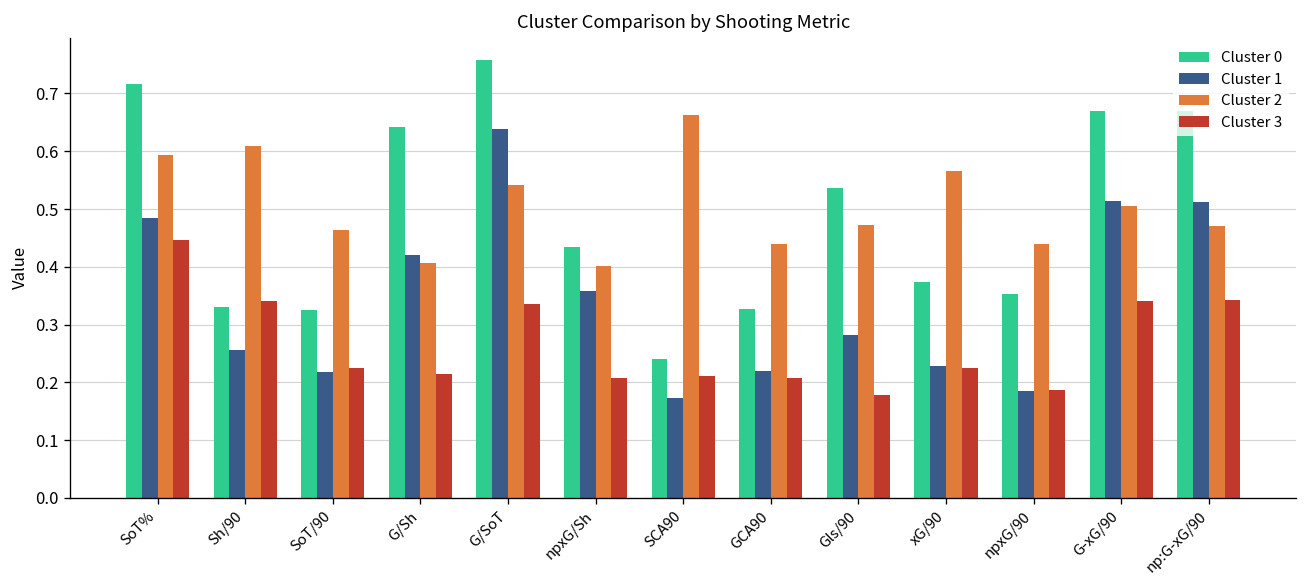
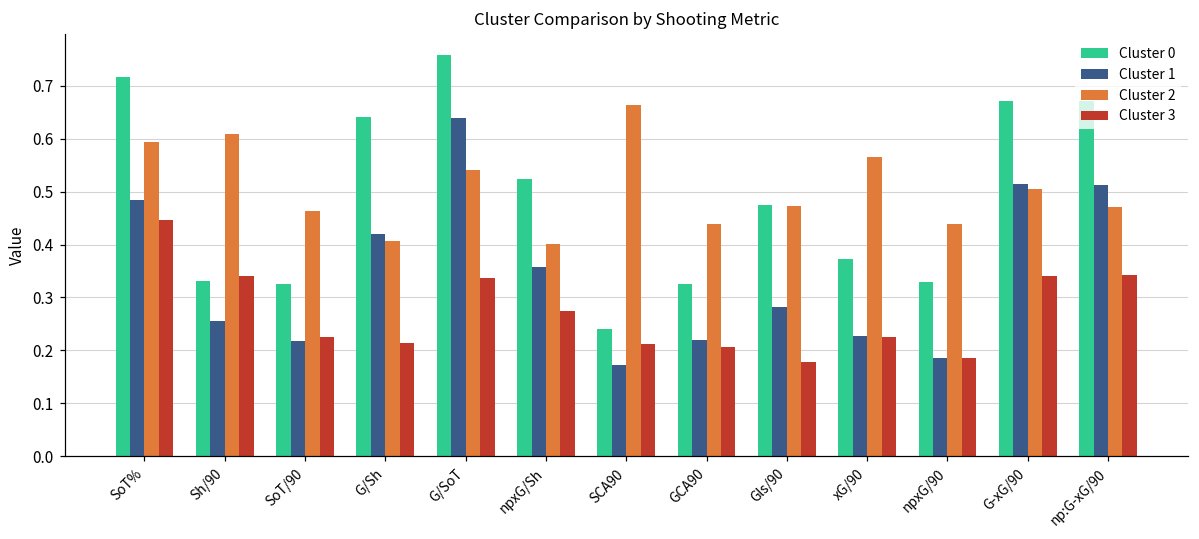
  {
    "Cluster 0": {
      "SoT%": 0.72,
      "Sh/90": 0.33,
      "SoT/90": 0.33,
      "G/Sh": 0.64,
      "G/SoT": 0.76,
-     "npxG/Sh": 0.43,
+     "npxG/Sh": 0.52,
      "SCA90": 0.24,
      "GCA90": 0.33,
-     "Gls/90": 0.54,
+     "Gls/90": 0.48,
      "xG/90": 0.37,
-     "npxG/90": 0.35,
+     "npxG/90": 0.33,
      "G-xG/90": 0.67
    },
    "Cluster 1": {
      "SoT%": 0.48,
      "Sh/90": 0.26,
      "SoT/90": 0.22,
      "G/Sh": 0.42,
      "G/SoT": 0.64,
      "npxG/Sh": 0.36,
      "SCA90": 0.17,
      "GCA90": 0.22,
      "Gls/90": 0.28,
      "xG/90": 0.23,
      "npxG/90": 0.18,
      "G-xG/90": 0.51,
      "np:G-xG/90": 0.51
    },
    "Cluster 2": {
      "SoT%": 0.59,
      "Sh/90": 0.61,
      "SoT/90": 0.46,
      "G/Sh": 0.41,
      "G/SoT": 0.54,
      "npxG/Sh": 0.40,
      "SCA90": 0.66,
      "GCA90": 0.44,
      "Gls/90": 0.47,
      "xG/90": 0.57,
      "npxG/90": 0.44,
      "G-xG/90": 0.50,
      "np:G-xG/90": 0.47
    },
    "Cluster 3": {
      "SoT%": 0.45,
      "Sh/90": 0.34,
      "SoT/90": 0.23,
      "G/Sh": 0.21,
      "G/SoT": 0.34,
-     "npxG/Sh": 0.21,
+     "npxG/Sh": 0.27,
      "SCA90": 0.21,
      "GCA90": 0.21,
      "Gls/90": 0.18,
      "xG/90": 0.22,
      "npxG/90": 0.19,
      "G-xG/90": 0.34,
      "np:G-xG/90": 0.34
    }
  }
